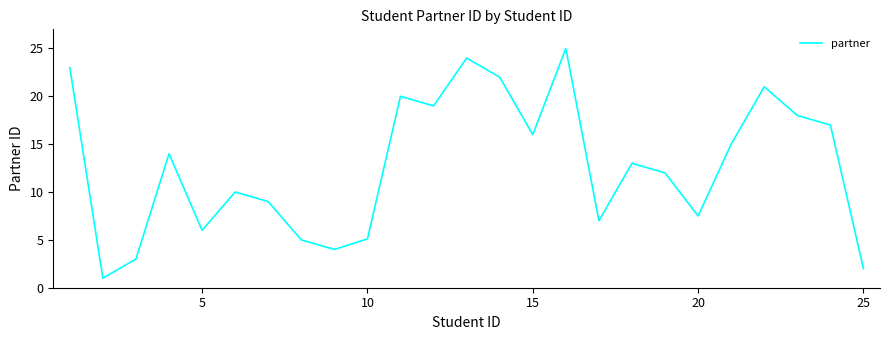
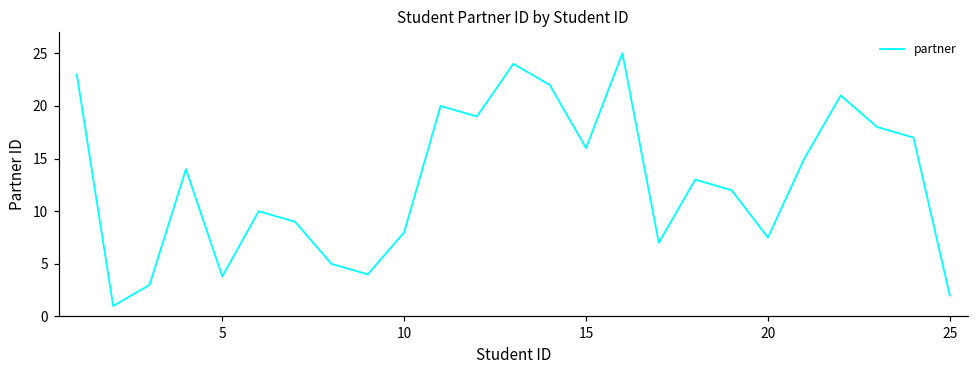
  {
-   "5": 6,
-   "10": 5,
+   "5": 4,
+   "10": 8,
    "15": 16,
    "20": 8,
    "25": 2
  }
